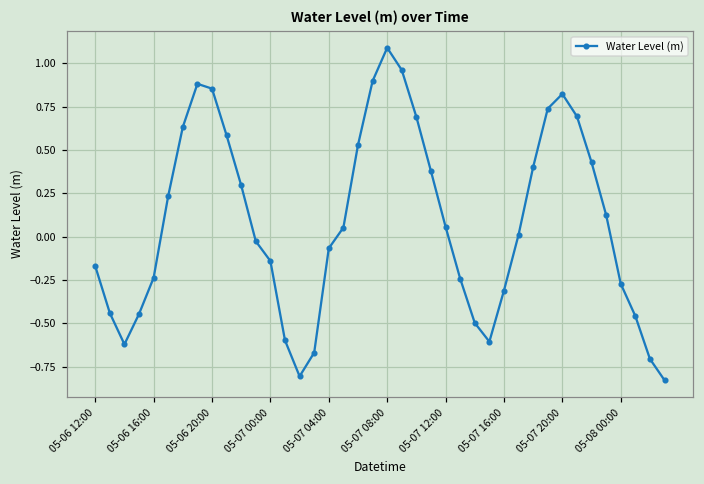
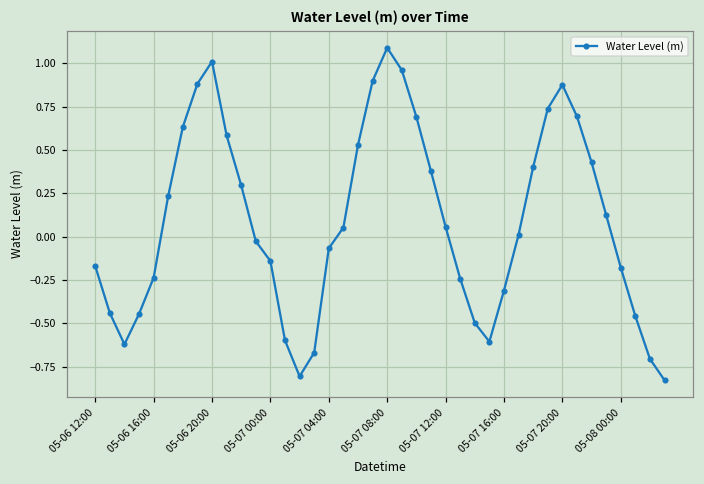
  {
    "05-06 12:00": -0.17,
    "05-06 16:00": -0.24,
-   "05-06 20:00": 0.85,
+   "05-06 20:00": 1.01,
    "05-07 00:00": -0.14,
    "05-07 04:00": -0.07,
    "05-07 08:00": 1.09,
    "05-07 12:00": 0.06,
    "05-07 16:00": -0.31,
-   "05-07 20:00": 0.82,
-   "05-08 00:00": -0.27
+   "05-07 20:00": 0.88,
+   "05-08 00:00": -0.18
  }
